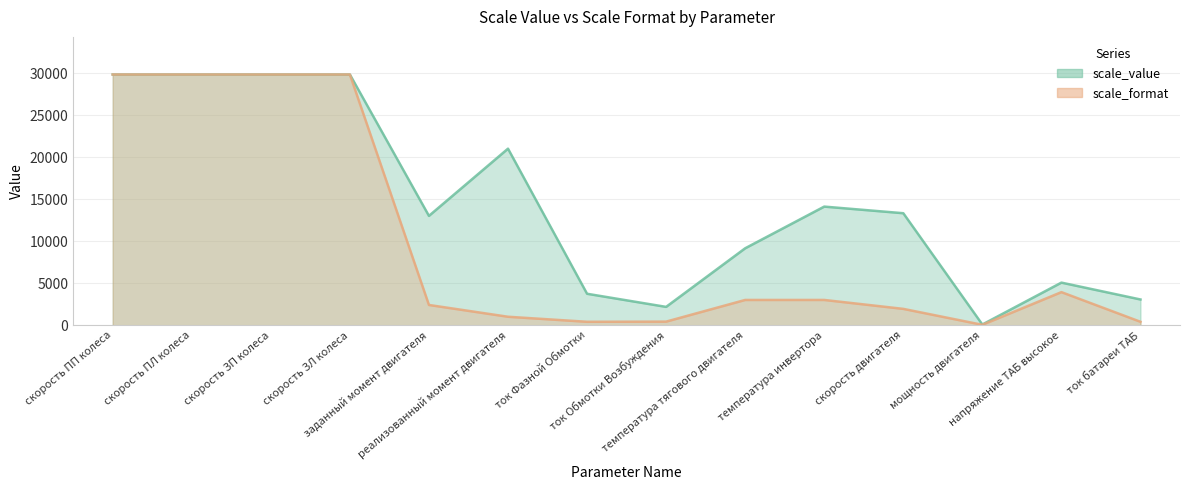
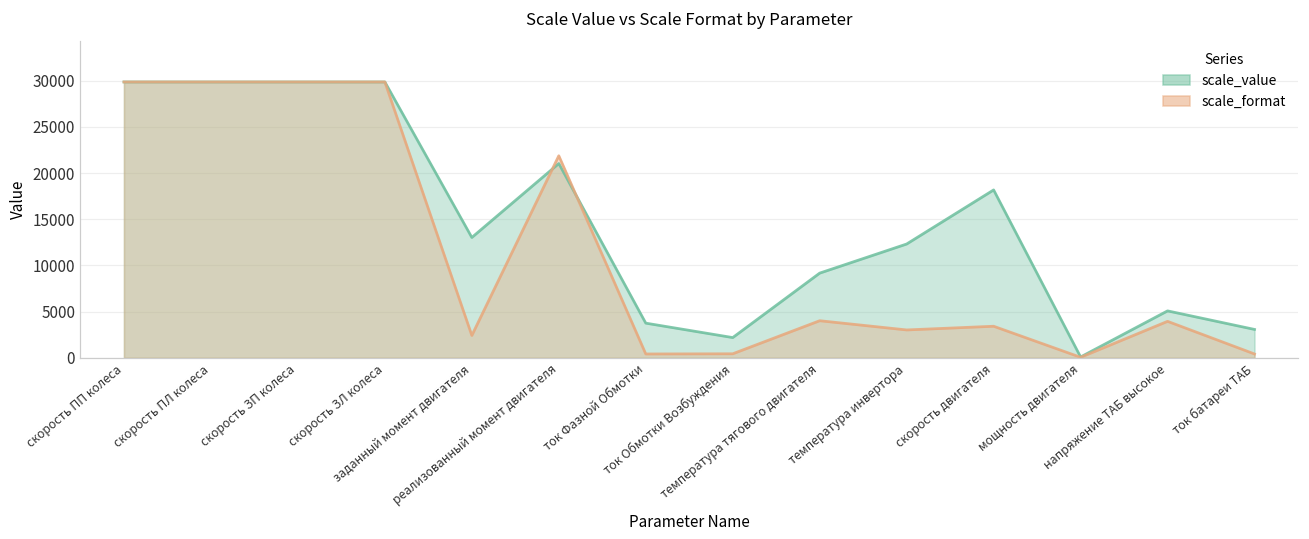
  {
    "scale_value": {
      "заданный момент двигателя": 13000,
      "реализованный момент двигателя": 21000,
      "ток Фазной Обмотки": 4000,
      "ток Обмотки Возбуждения": 2000,
      "температура тягового двигателя": 9000,
-     "температура инвертора": 14000,
-     "скорость двигателя": 13000,
+     "температура инвертора": 12000,
+     "скорость двигателя": 18000,
      "напряжение ТАБ высокое": 5000,
      "ток батареи ТАБ": 3000
    },
    "scale_format": {
      "заданный момент двигателя": 2000,
-     "реализованный момент двигателя": 1000,
+     "реализованный момент двигателя": 22000,
      "ток Фазной Обмотки": 0,
      "ток Обмотки Возбуждения": 0,
-     "температура тягового двигателя": 3000,
+     "температура тягового двигателя": 4000,
      "температура инвертора": 3000,
-     "скорость двигателя": 2000,
+     "скорость двигателя": 3000,
      "напряжение ТАБ высокое": 4000,
      "ток батареи ТАБ": 0
    }
  }
